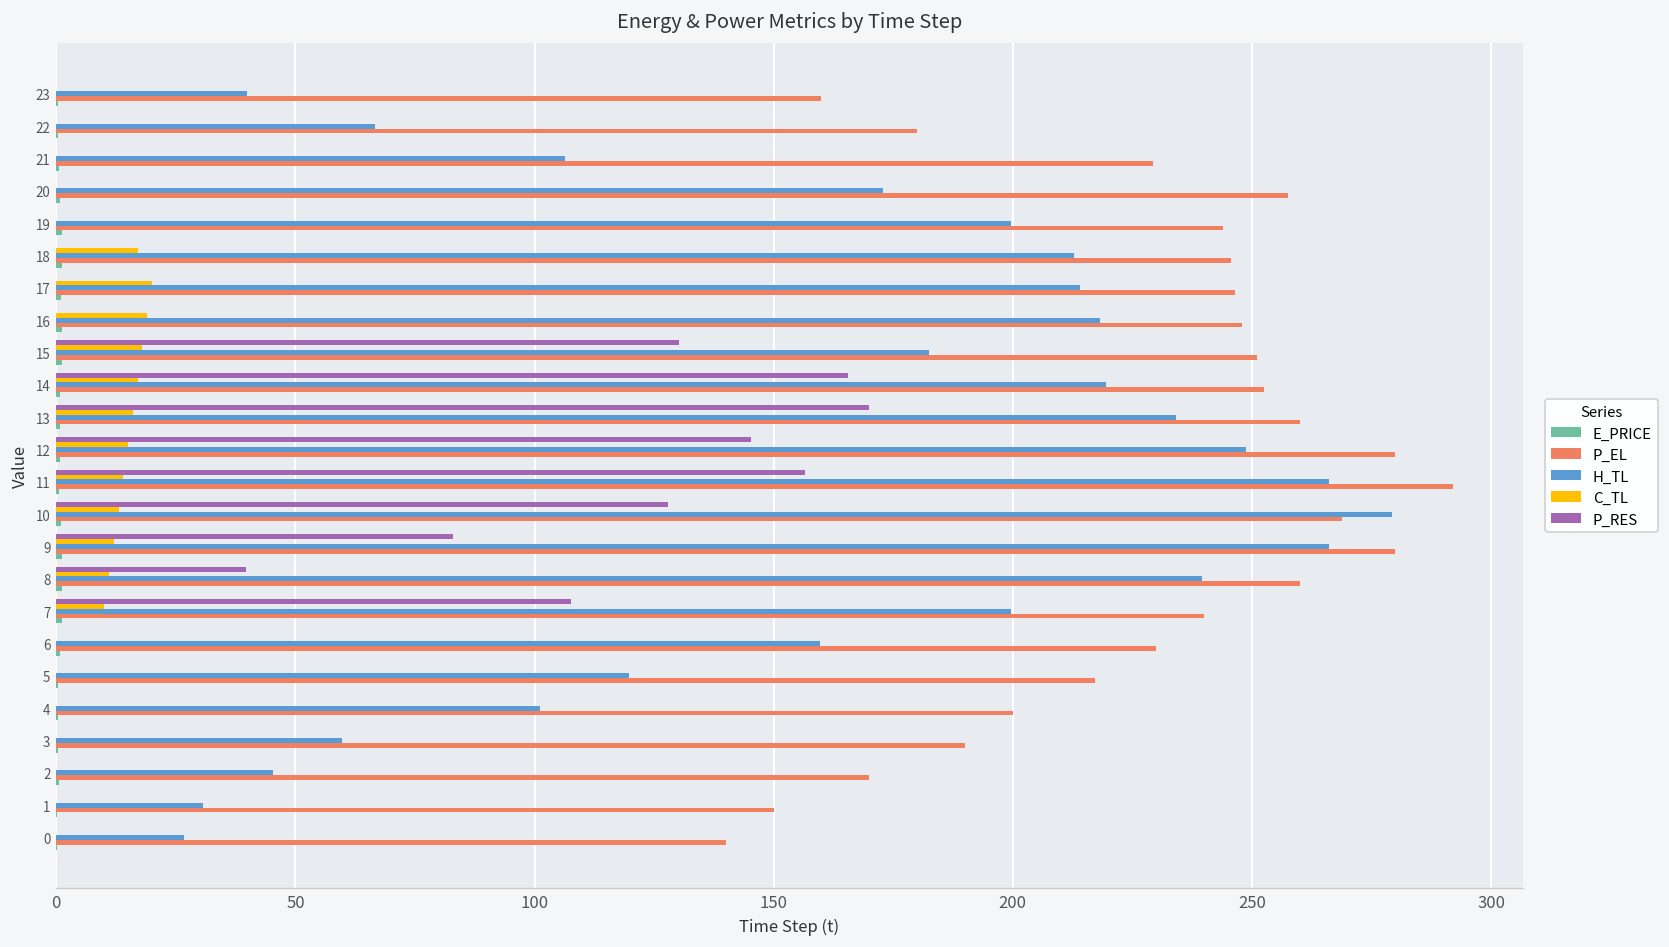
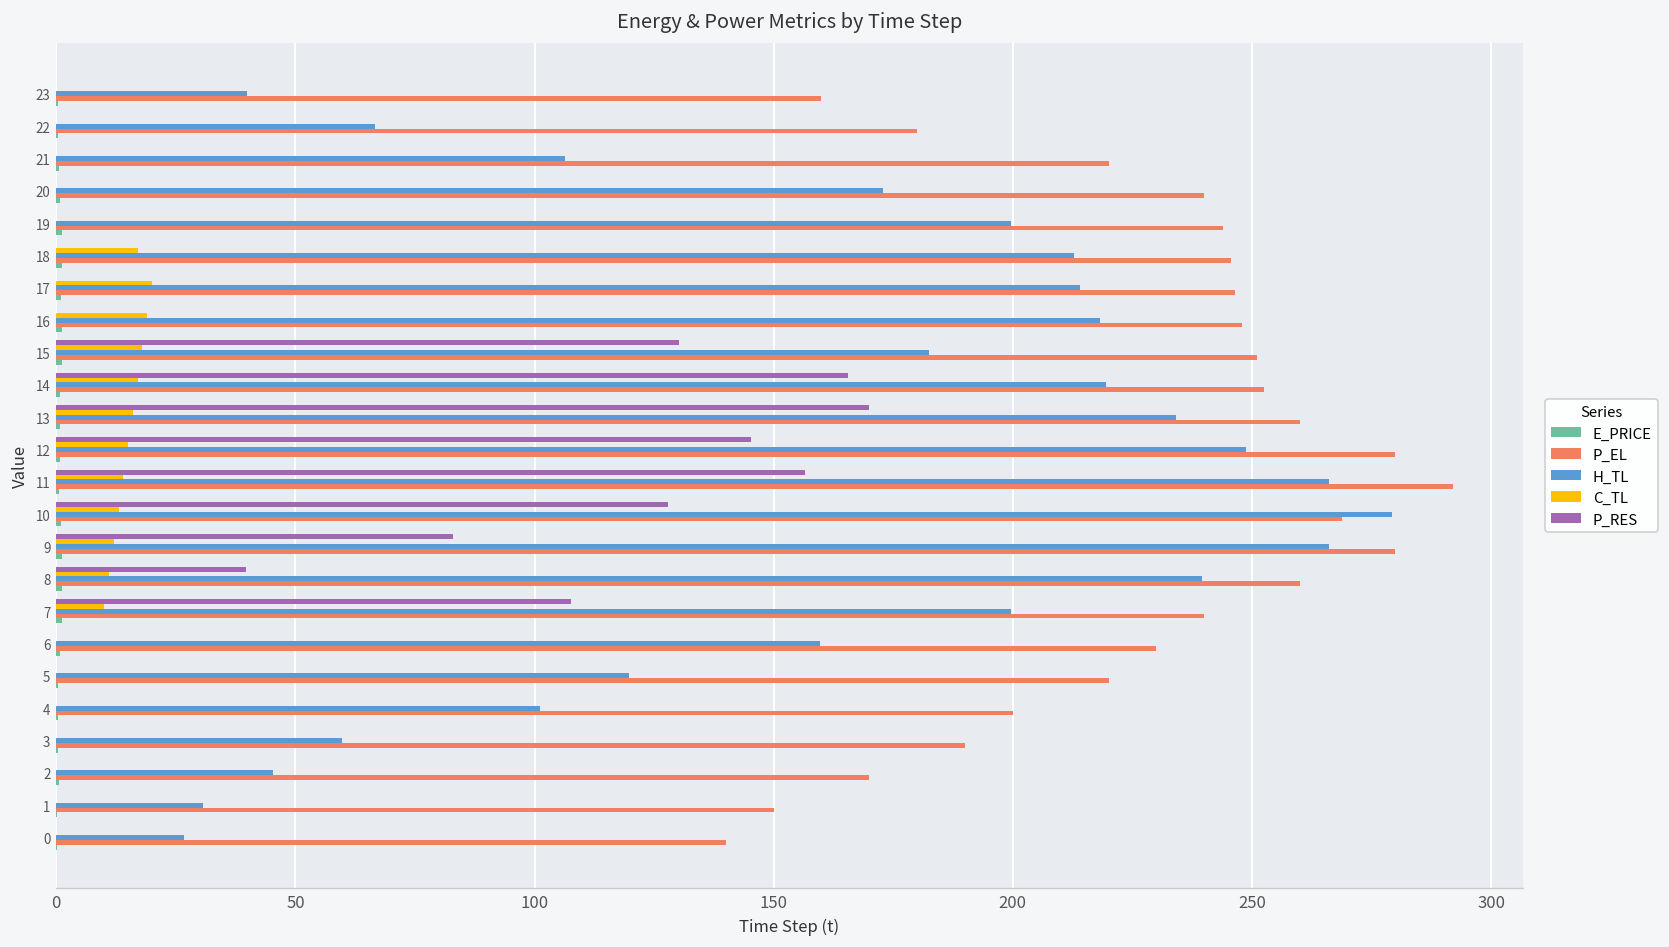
  {
    "E_PRICE": {
      "20": 1,
      "19": 1,
      "18": 1,
      "17": 1,
      "16": 1,
      "15": 1,
      "14": 1,
      "13": 1,
      "12": 1,
      "11": 1,
      "10": 1,
      "9": 1,
      "8": 1,
      "7": 1,
      "6": 1
    },
    "P_EL": {
      "23": 160,
      "22": 180,
-     "21": 229,
-     "20": 258,
+     "21": 220,
+     "20": 240,
      "19": 244,
      "18": 246,
      "17": 246,
      "16": 248,
      "15": 251,
      "14": 252,
      "13": 260,
      "12": 280,
      "11": 292,
      "10": 269,
      "9": 280,
      "8": 260,
      "7": 240,
      "6": 230,
-     "5": 217,
+     "5": 220,
      "4": 200,
      "3": 190,
      "2": 170,
      "1": 150,
      "0": 140
    },
    "H_TL": {
      "23": 40,
      "22": 67,
      "21": 106,
      "20": 173,
      "19": 200,
      "18": 213,
      "17": 214,
      "16": 218,
      "15": 183,
      "14": 219,
      "13": 234,
      "12": 249,
      "11": 266,
      "10": 279,
      "9": 266,
      "8": 239,
      "7": 200,
      "6": 160,
      "5": 120,
      "4": 101,
      "3": 60,
      "2": 45,
      "1": 31,
      "0": 27
    },
    "C_TL": {
      "23": 0,
      "22": 0,
      "21": 0,
      "20": 0,
      "19": 0,
      "18": 17,
      "17": 20,
      "16": 19,
      "15": 18,
      "14": 17,
      "13": 16,
      "12": 15,
      "11": 14,
      "10": 13,
      "9": 12,
      "8": 11,
      "7": 10,
      "6": 0,
      "5": 0,
      "4": 0,
      "3": 0,
      "2": 0,
      "1": 0,
      "0": 0
    },
    "P_RES": {
      "23": 0,
      "22": 0,
      "21": 0,
      "20": 0,
      "19": 0,
      "18": 0,
      "17": 0,
      "16": 0,
      "15": 130,
      "14": 166,
      "13": 170,
      "12": 145,
      "11": 157,
      "10": 128,
      "9": 83,
      "8": 40,
      "7": 108,
      "6": 0,
      "5": 0,
      "4": 0,
      "3": 0,
      "2": 0,
      "1": 0,
      "0": 0
    }
  }
